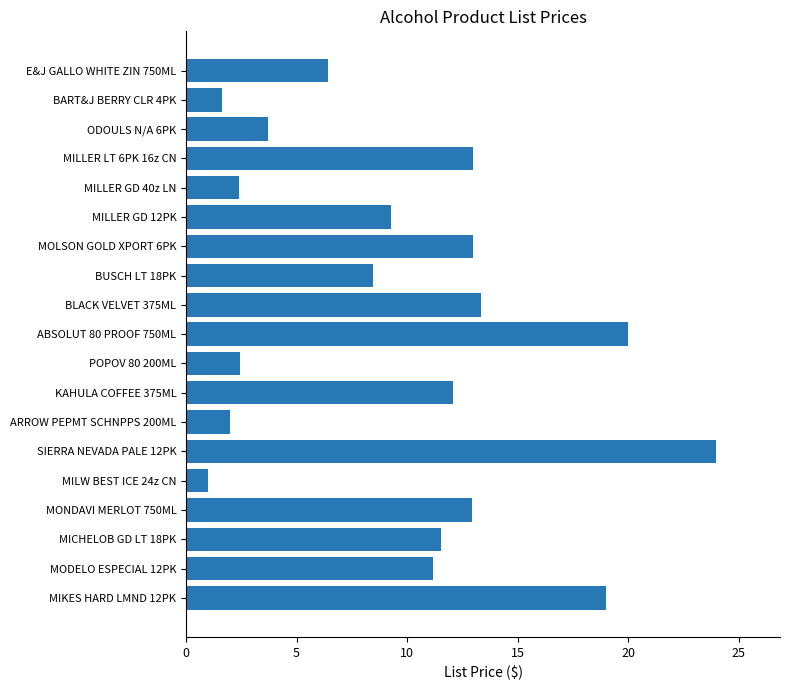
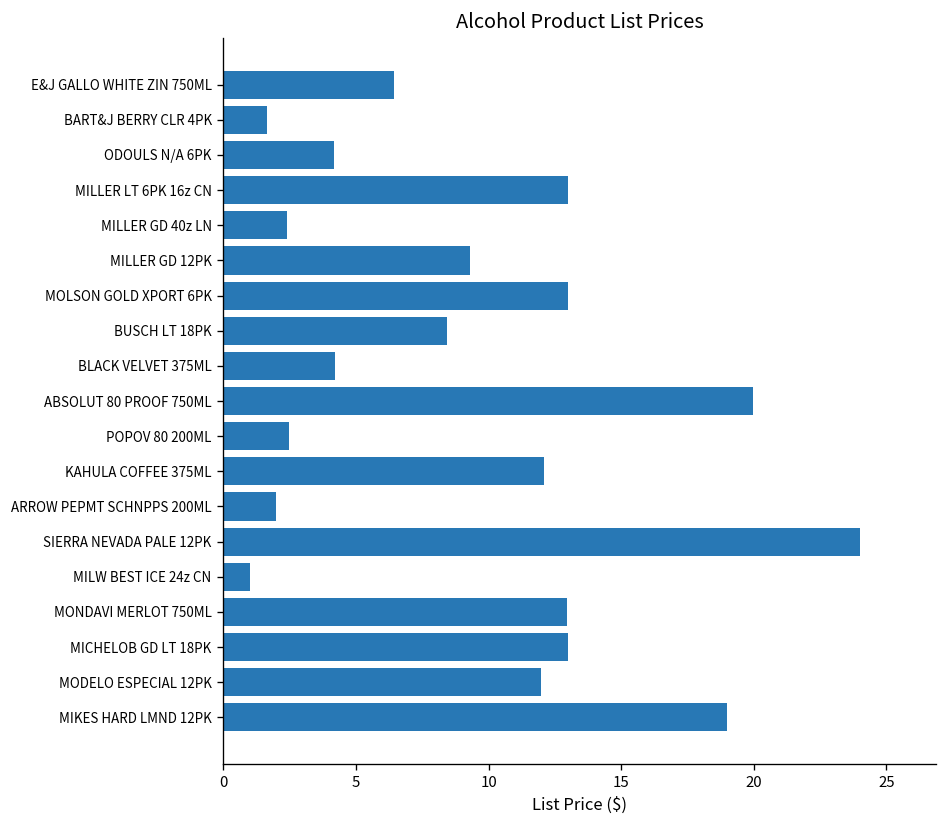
  {
    "E&J GALLO WHITE ZIN 750ML": 6.4,
    "BART&J BERRY CLR 4PK": 1.6,
-   "ODOULS N/A 6PK": 3.7,
+   "ODOULS N/A 6PK": 4.2,
    "MILLER LT 6PK 16z CN": 13.0,
    "MILLER GD 40z LN": 2.4,
    "MILLER GD 12PK": 9.3,
    "MOLSON GOLD XPORT 6PK": 13.0,
    "BUSCH LT 18PK": 8.5,
-   "BLACK VELVET 375ML": 13.3,
+   "BLACK VELVET 375ML": 4.2,
    "ABSOLUT 80 PROOF 750ML": 20.0,
    "POPOV 80 200ML": 2.5,
    "KAHULA COFFEE 375ML": 12.1,
    "ARROW PEPMT SCHNPPS 200ML": 2.0,
    "SIERRA NEVADA PALE 12PK": 24.0,
    "MILW BEST ICE 24z CN": 1.0,
    "MONDAVI MERLOT 750ML": 13.0,
-   "MICHELOB GD LT 18PK": 11.5,
-   "MODELO ESPECIAL 12PK": 11.2,
+   "MICHELOB GD LT 18PK": 13.0,
+   "MODELO ESPECIAL 12PK": 12.0,
    "MIKES HARD LMND 12PK": 19.0
  }
